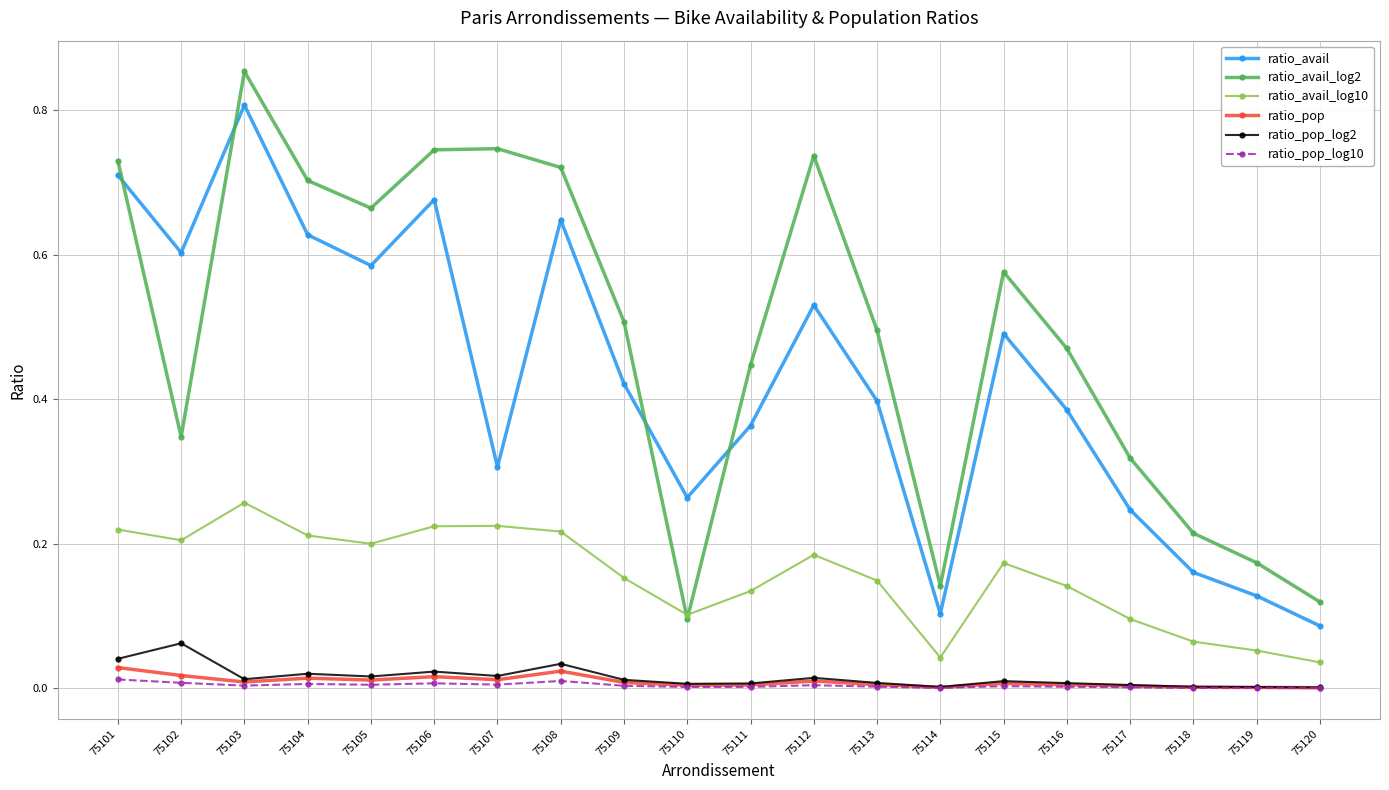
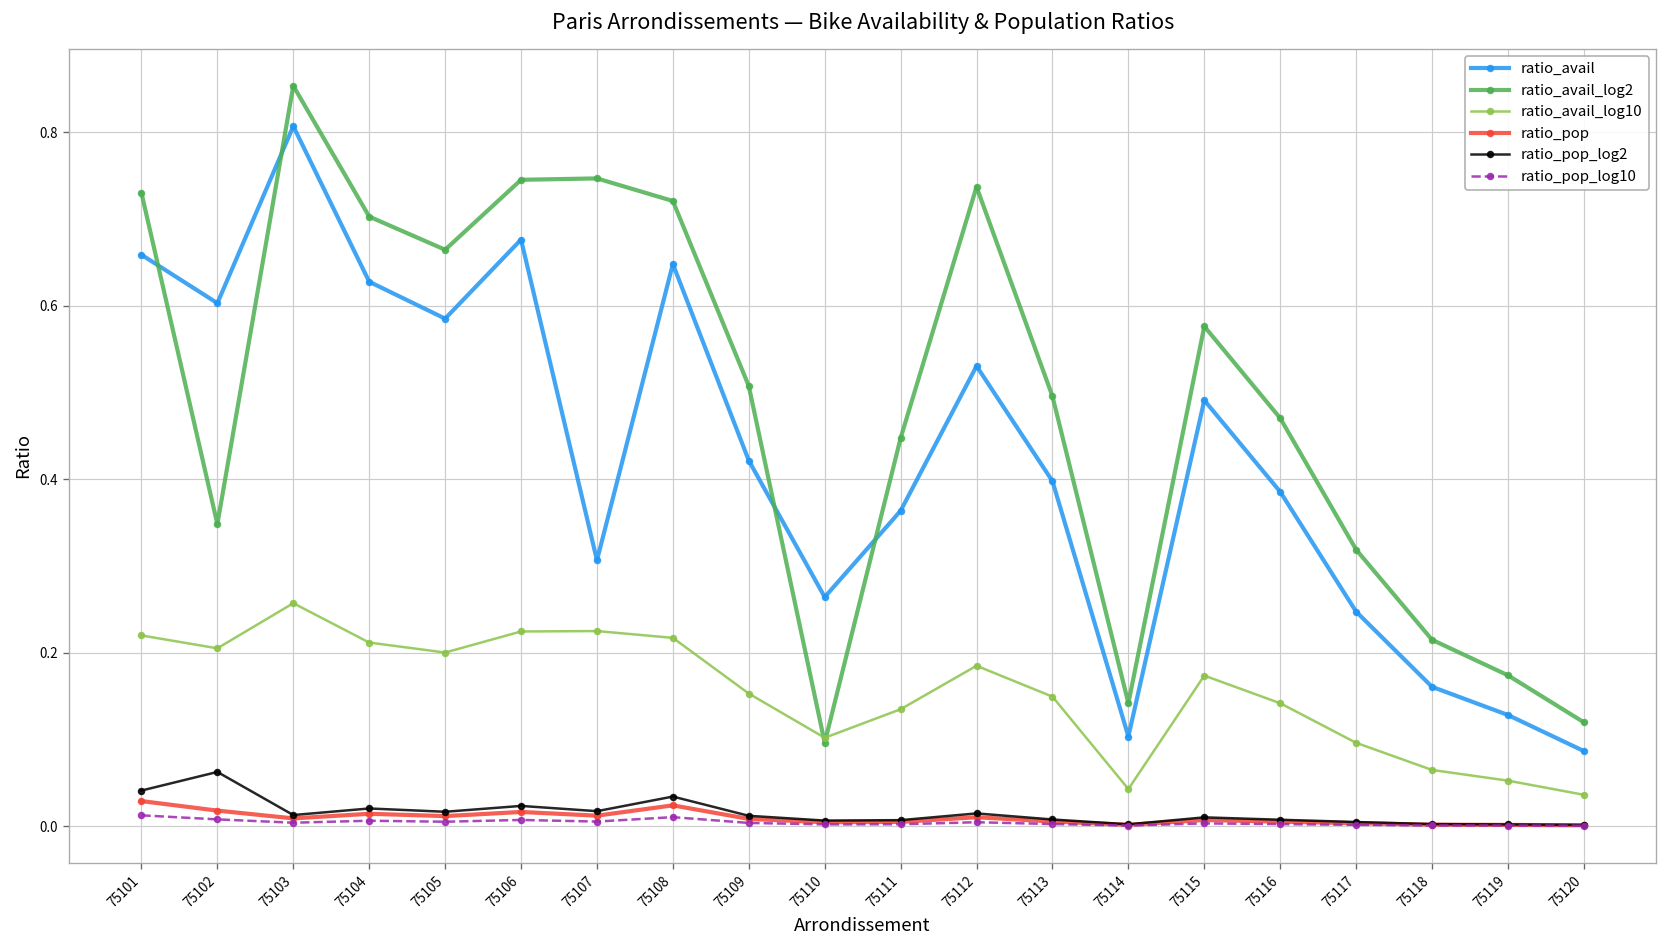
  {
    "ratio_avail": {
-     "75101": 0.71,
+     "75101": 0.66,
      "75102": 0.60,
      "75103": 0.81,
      "75104": 0.63,
      "75105": 0.59,
      "75106": 0.68,
      "75107": 0.31,
      "75108": 0.65,
      "75109": 0.42,
      "75110": 0.26,
      "75111": 0.36,
      "75112": 0.53,
      "75113": 0.40,
      "75114": 0.10,
      "75115": 0.49,
      "75116": 0.39,
      "75117": 0.25,
      "75118": 0.16,
      "75119": 0.13,
      "75120": 0.09
    },
    "ratio_avail_log2": {
      "75101": 0.73,
      "75102": 0.35,
      "75103": 0.85,
      "75104": 0.70,
      "75105": 0.66,
      "75106": 0.75,
      "75107": 0.75,
      "75108": 0.72,
      "75109": 0.51,
      "75110": 0.10,
      "75111": 0.45,
      "75112": 0.74,
      "75113": 0.50,
      "75114": 0.14,
      "75115": 0.58,
      "75116": 0.47,
      "75117": 0.32,
      "75118": 0.21,
      "75119": 0.17,
      "75120": 0.12
    },
    "ratio_avail_log10": {
      "75101": 0.22,
      "75102": 0.20,
      "75103": 0.26,
      "75104": 0.21,
      "75105": 0.20,
      "75106": 0.22,
      "75107": 0.22,
      "75108": 0.22,
      "75109": 0.15,
      "75110": 0.10,
      "75111": 0.13,
      "75112": 0.18,
      "75113": 0.15,
      "75114": 0.04,
      "75115": 0.17,
      "75116": 0.14,
      "75117": 0.10,
      "75118": 0.06,
      "75119": 0.05,
      "75120": 0.04
    },
    "ratio_pop": {
      "75101": 0.03,
      "75102": 0.02,
      "75103": 0.01,
      "75104": 0.01,
      "75105": 0.01,
      "75106": 0.02,
      "75107": 0.01,
      "75108": 0.02,
      "75109": 0.01,
      "75112": 0.01
    },
    "ratio_pop_log2": {
      "75101": 0.04,
      "75102": 0.06,
      "75103": 0.01,
      "75104": 0.02,
      "75105": 0.02,
      "75106": 0.02,
      "75107": 0.02,
      "75108": 0.03,
      "75109": 0.01,
      "75112": 0.01
    },
    "ratio_pop_log10": {
      "75101": 0.01,
      "75102": 0.01,
      "75103": 0.00,
      "75104": 0.01,
      "75105": 0.00,
      "75106": 0.01,
      "75107": 0.01,
      "75108": 0.01,
      "75109": 0.00,
      "75112": 0.00,
      "75115": 0.00
    }
  }
